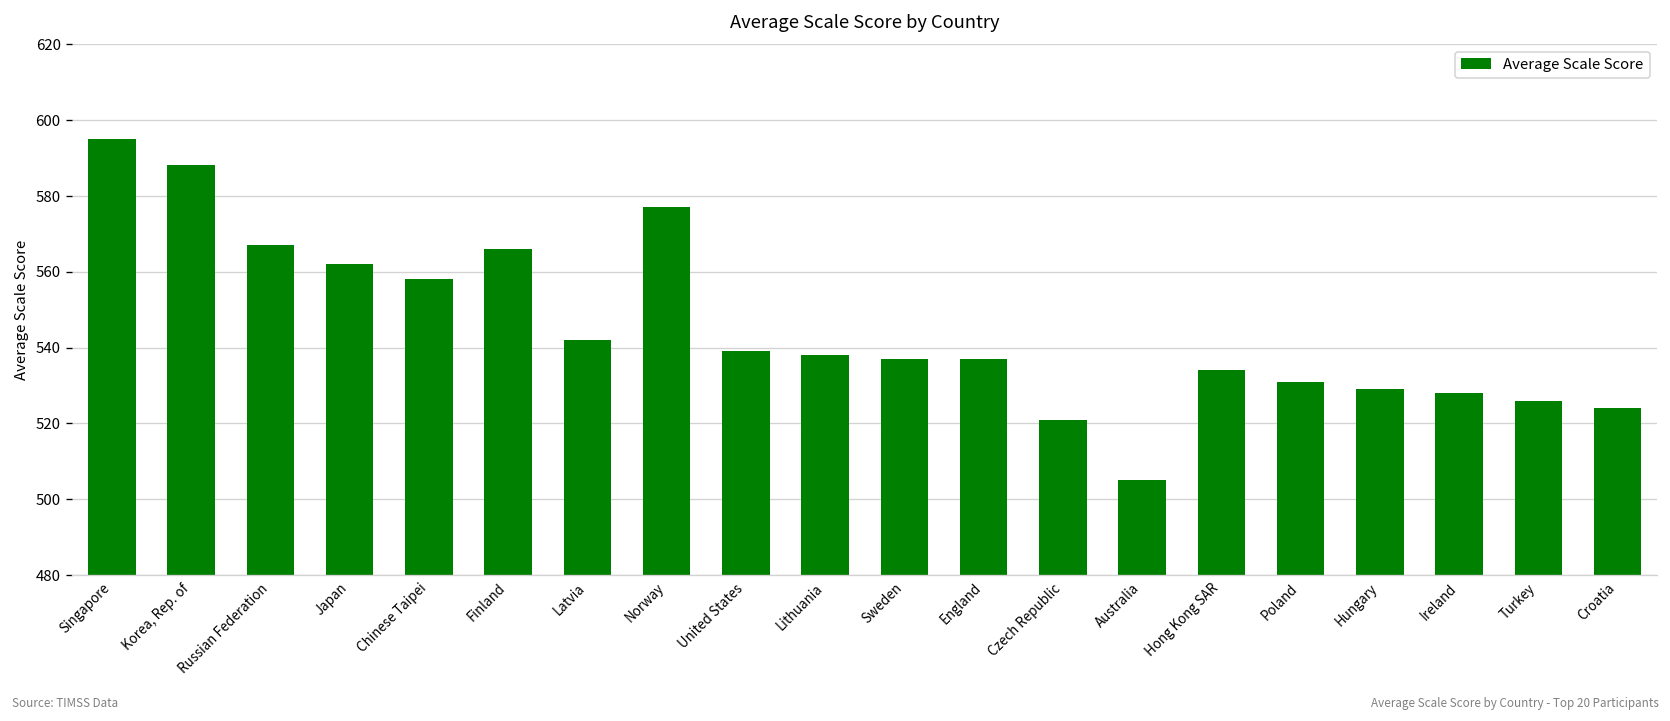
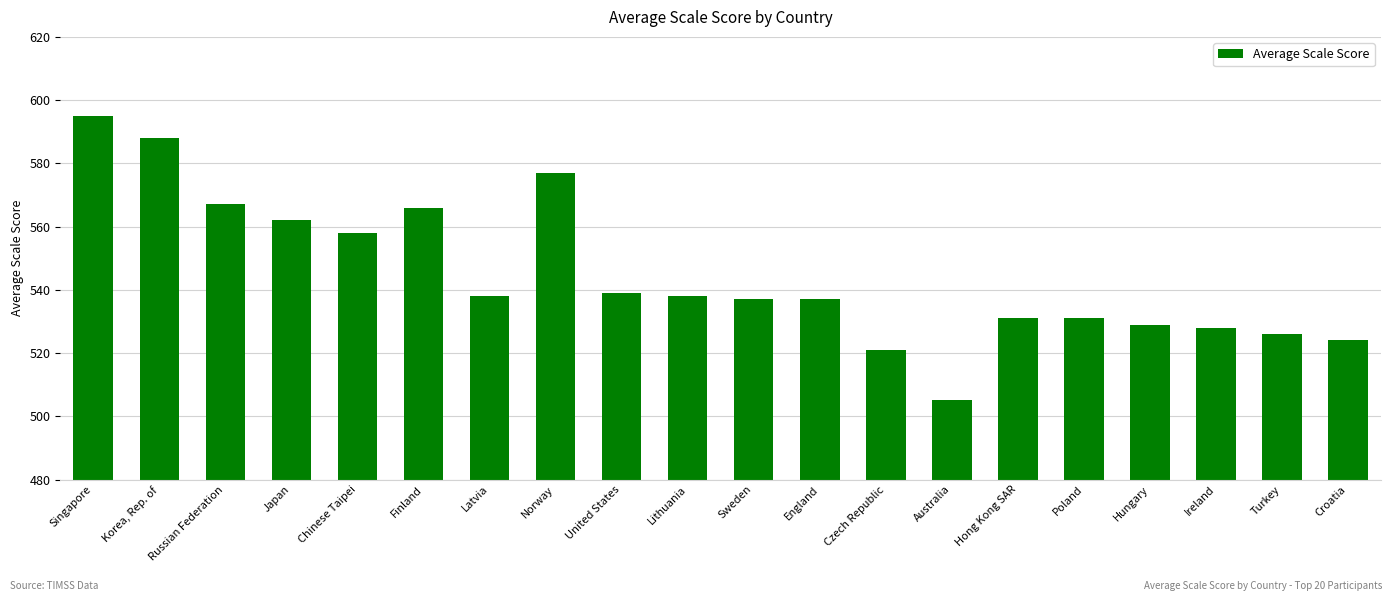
  {
    "Singapore": 595,
    "Korea, Rep. of": 588,
    "Russian Federation": 567,
    "Japan": 562,
    "Chinese Taipei": 558,
    "Finland": 566,
-   "Latvia": 542,
+   "Latvia": 538,
    "Norway": 577,
    "United States": 539,
    "Lithuania": 538,
    "Sweden": 537,
    "England": 537,
    "Czech Republic": 521,
    "Australia": 505,
-   "Hong Kong SAR": 534,
+   "Hong Kong SAR": 531,
    "Poland": 531,
    "Hungary": 529,
    "Ireland": 528,
    "Turkey": 526,
    "Croatia": 524
  }
